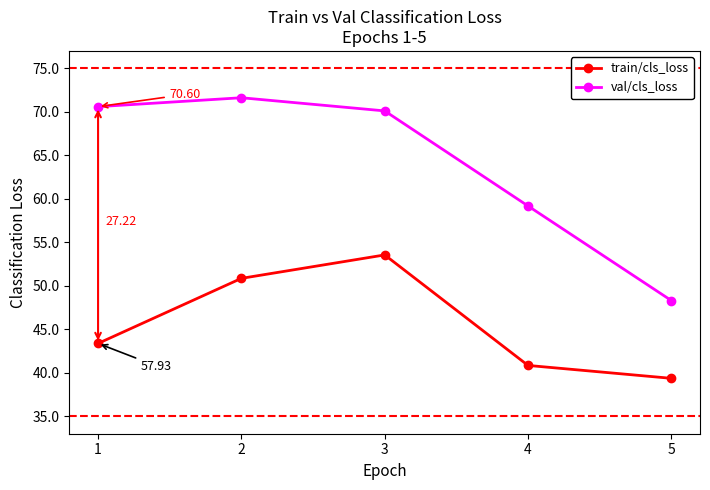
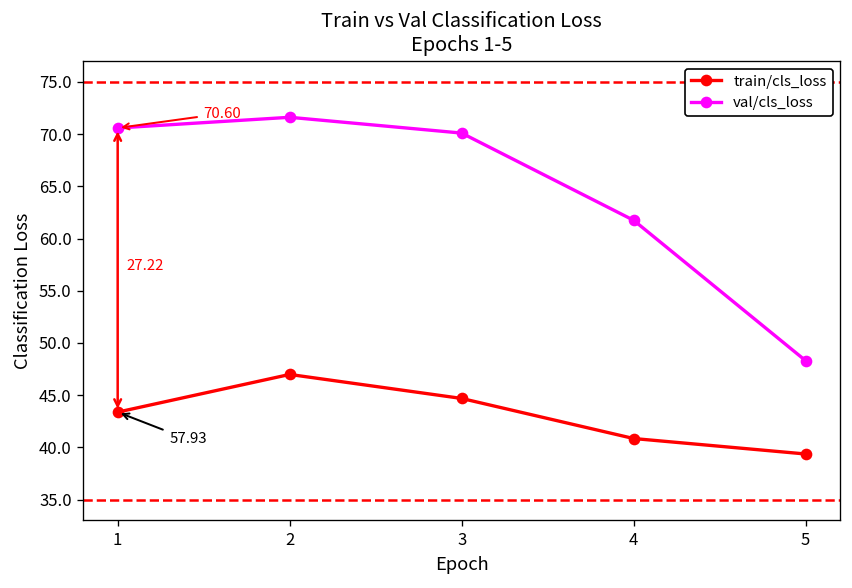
  {
    "train/cls_loss": {
-     "2": 51,
-     "3": 54,
+     "2": 47,
+     "3": 45,
      "4": 41,
      "5": 39
    },
    "val/cls_loss": {
      "2": 72,
      "3": 70,
-     "4": 59,
+     "4": 62,
      "5": 48
    }
  }
